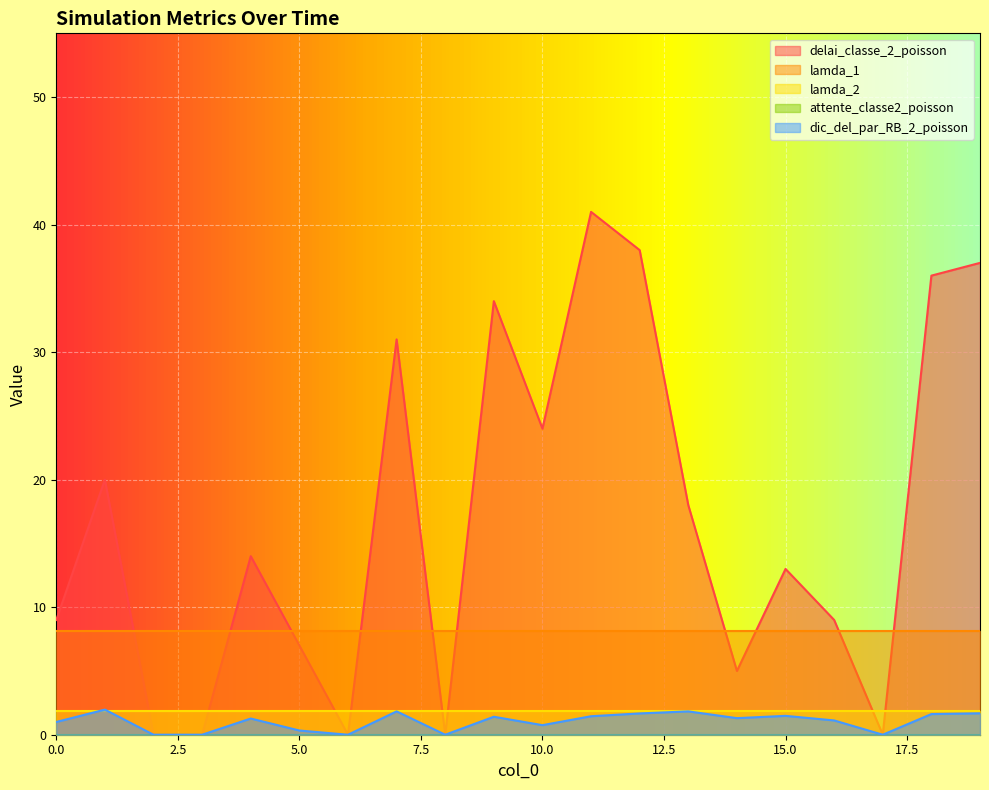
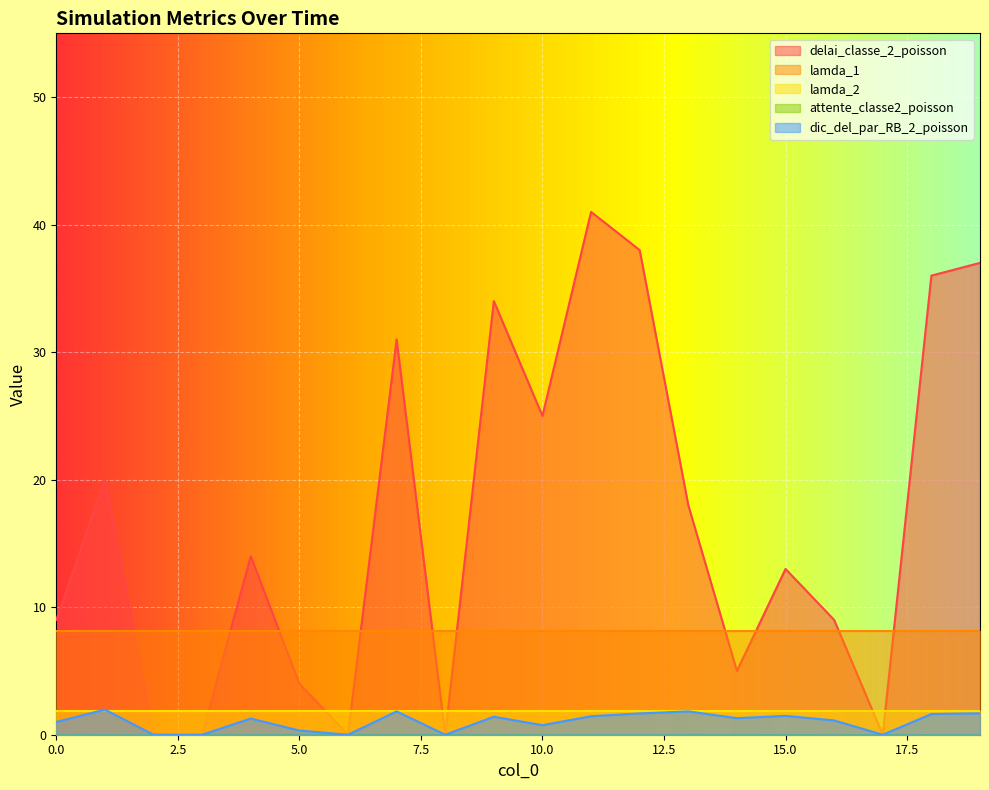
  {
    "delai_classe_2_poisson": {
      "0.0": 9,
-     "5.0": 7,
-     "10.0": 24,
+     "5.0": 4,
+     "10.0": 25,
      "15.0": 13
    },
    "lamda_1": {
      "0.0": 8,
      "5.0": 8,
      "10.0": 8,
      "15.0": 8
    },
    "lamda_2": {
      "0.0": 2,
      "5.0": 2,
      "10.0": 2,
      "15.0": 2
    },
    "attente_classe2_poisson": {
      "0.0": 0,
      "5.0": 0,
      "10.0": 0,
      "15.0": 0
    },
    "dic_del_par_RB_2_poisson": {
      "0.0": 1,
      "5.0": 0.3,
      "10.0": 0.8,
      "15.0": 1.5
    }
  }
